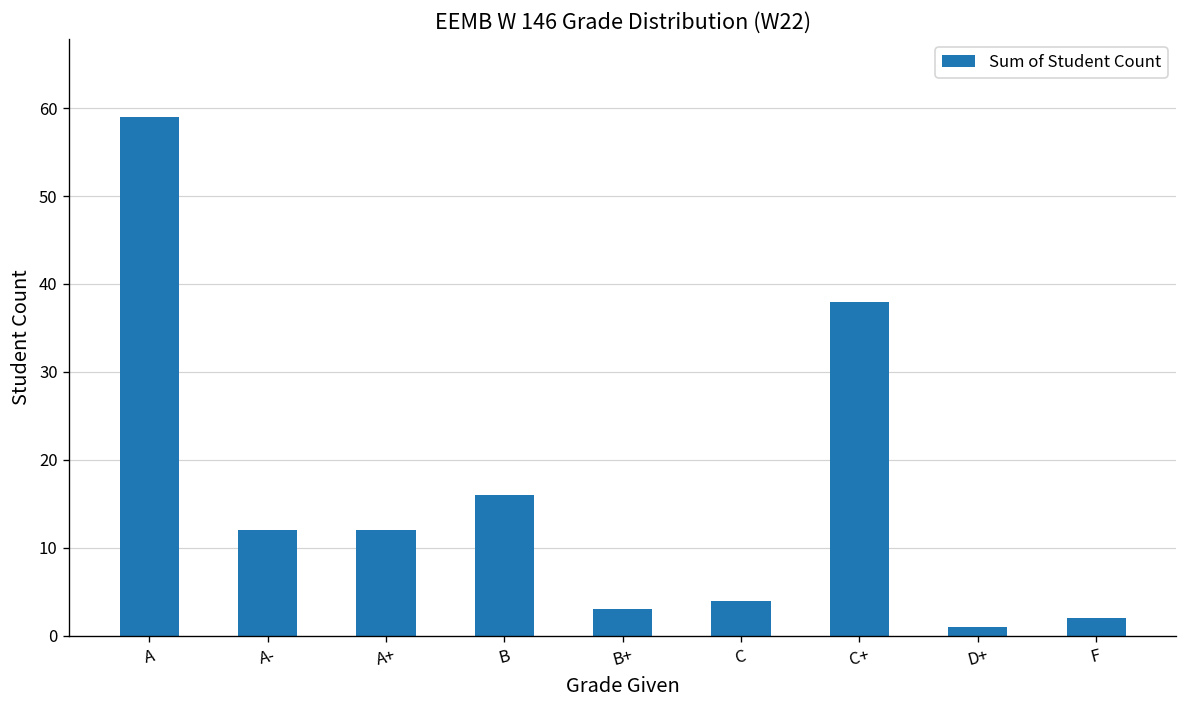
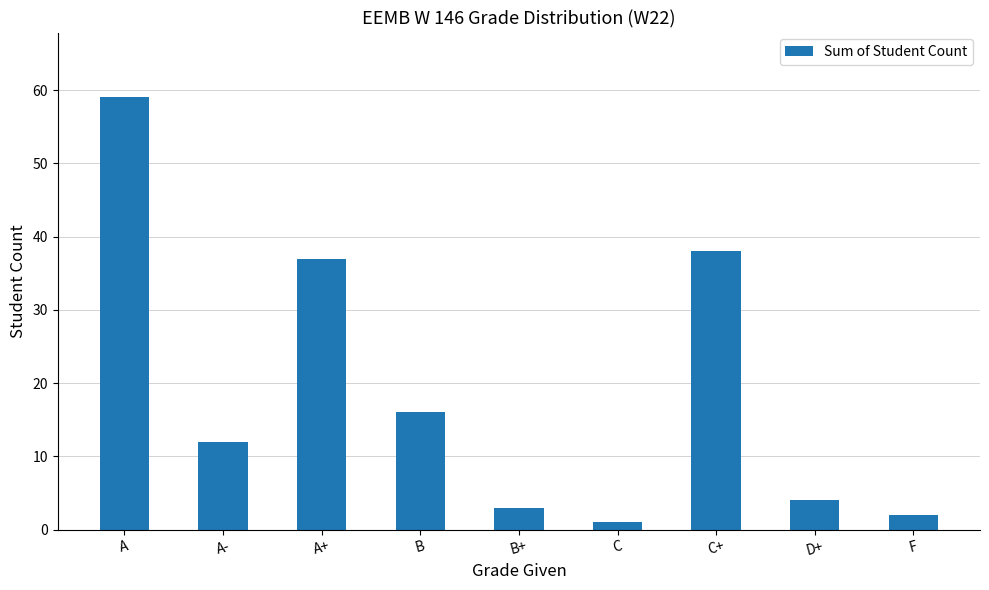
  {
    "A": 59,
    "A-": 12,
-   "A+": 12,
+   "A+": 37,
    "B": 16,
    "B+": 3,
-   "C": 4,
+   "C": 1,
    "C+": 38,
-   "D+": 1,
+   "D+": 4,
    "F": 2
  }
